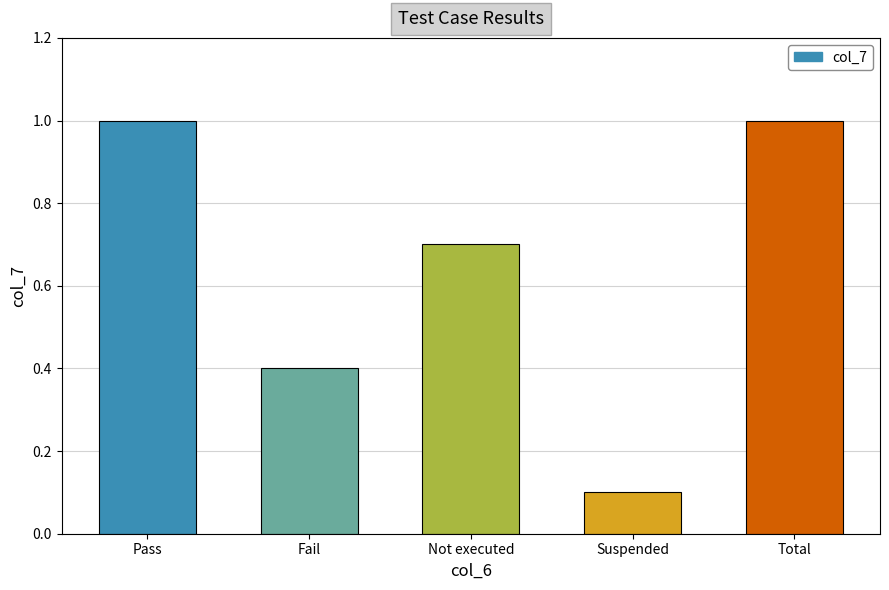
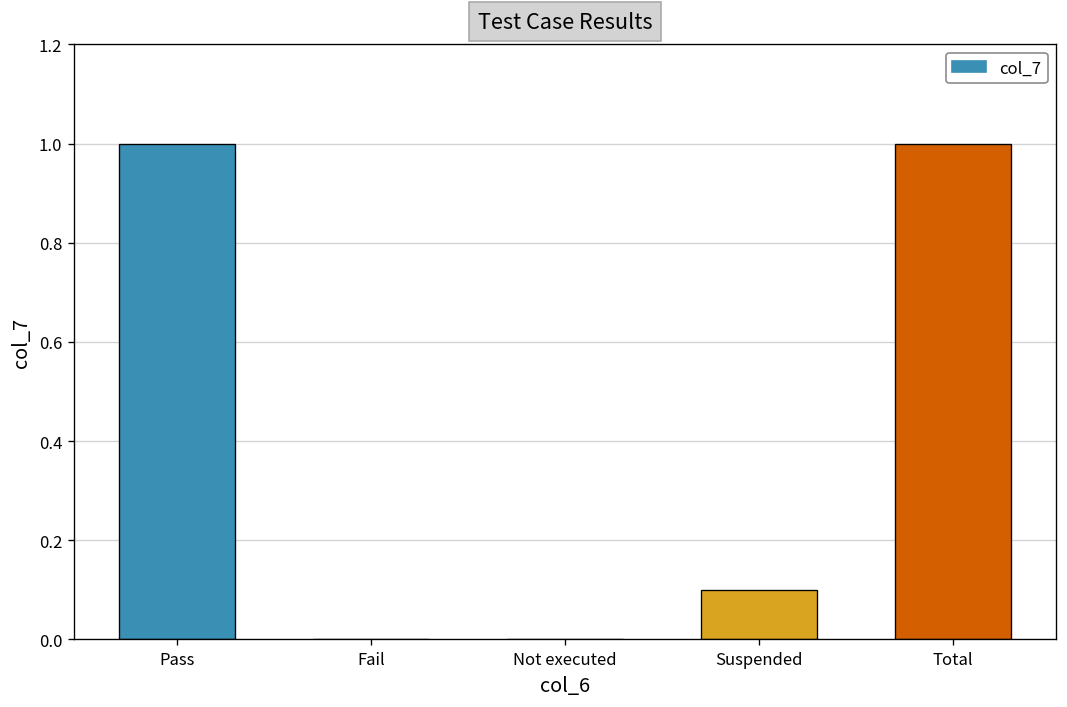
  {
    "Pass": 1.0,
-   "Fail": 0.4,
-   "Not executed": 0.7,
+   "Fail": 0.0,
+   "Not executed": 0.0,
    "Suspended": 0.1,
    "Total": 1.0
  }
